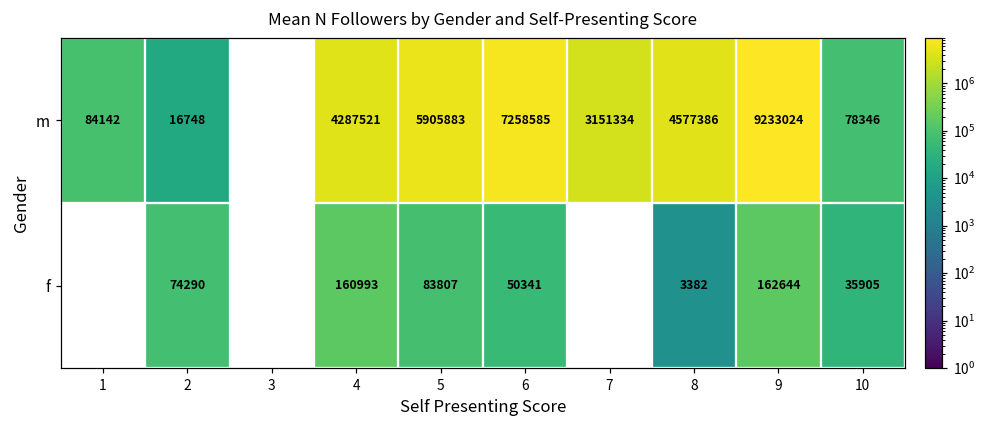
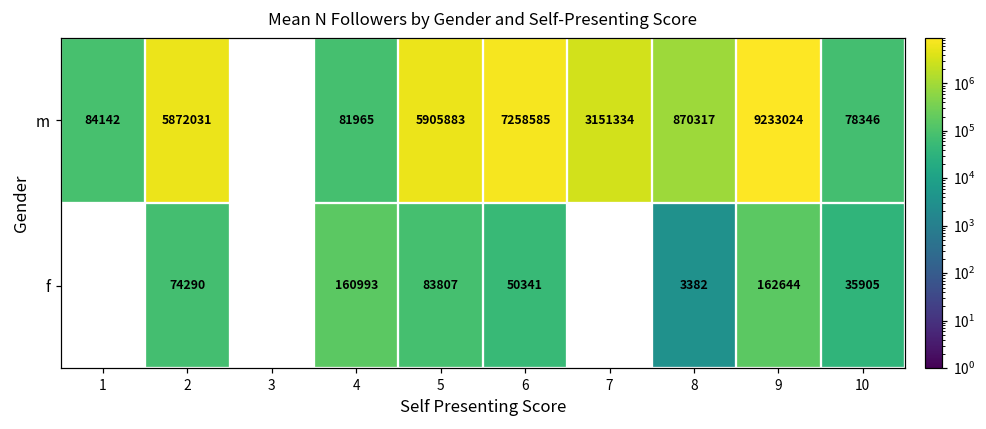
  {
    "m": {
      "1": 84142,
-     "2": 16748,
-     "4": 4287521,
+     "2": 5872031,
+     "4": 81965,
      "5": 5905883,
      "6": 7258585,
      "7": 3151334,
-     "8": 4577386,
+     "8": 870317,
      "9": 9233024,
      "10": 78346
    },
    "f": {
      "2": 74290,
      "4": 160993,
      "5": 83807,
      "6": 50341,
      "8": 3382,
      "9": 162644,
      "10": 35905
    }
  }
